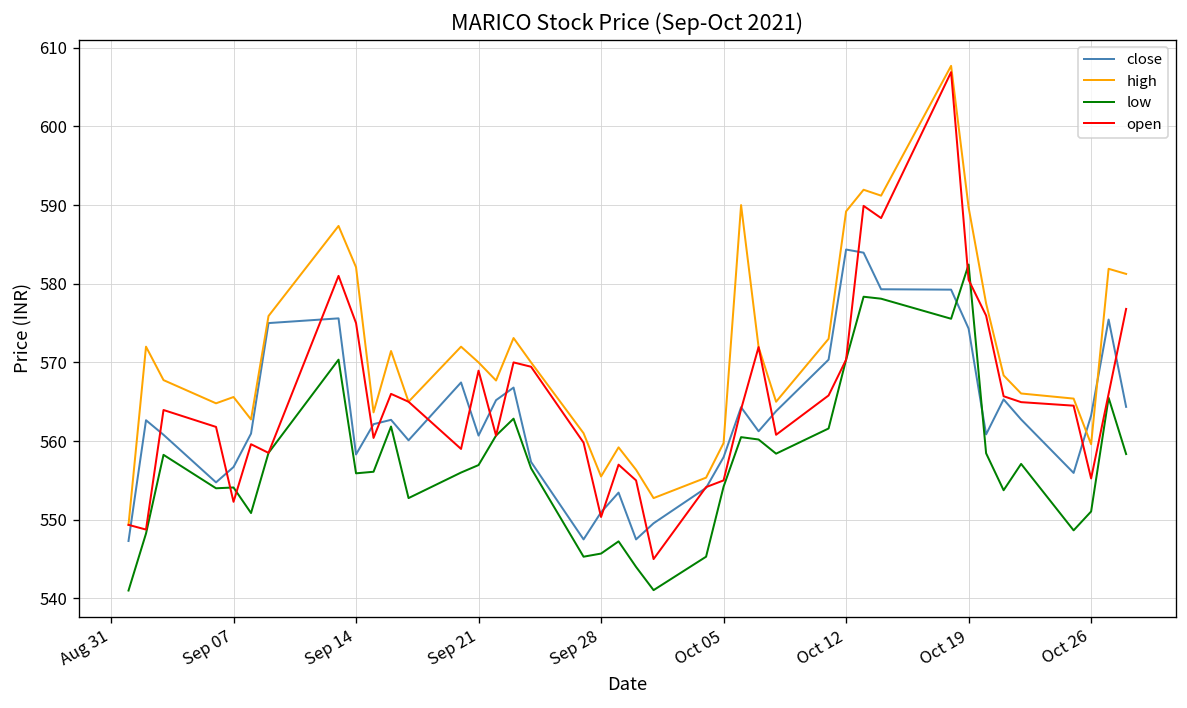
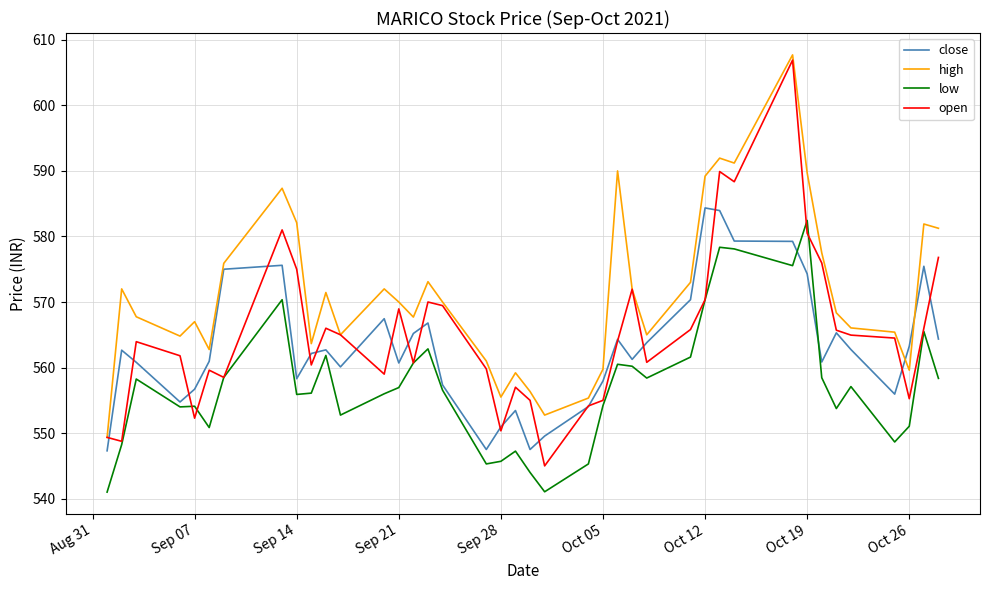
  {
    "close": {
      "Sep 07": 557,
      "Sep 14": 558,
      "Sep 21": 561,
      "Sep 28": 551,
      "Oct 05": 558,
      "Oct 12": 584,
      "Oct 19": 574,
      "Oct 26": 563
    },
    "high": {
-     "Sep 07": 566,
+     "Sep 07": 567,
      "Sep 14": 582,
      "Sep 21": 570,
      "Sep 28": 556,
      "Oct 05": 560,
      "Oct 12": 589,
      "Oct 19": 590,
      "Oct 26": 560
    },
    "low": {
      "Sep 07": 554,
      "Sep 14": 556,
      "Sep 21": 557,
      "Sep 28": 546,
      "Oct 05": 554,
      "Oct 19": 582,
      "Oct 26": 551
    },
    "open": {
      "Sep 07": 552,
      "Sep 14": 575,
      "Sep 21": 569,
      "Sep 28": 550,
      "Oct 05": 555,
      "Oct 19": 581,
      "Oct 26": 555
    }
  }
